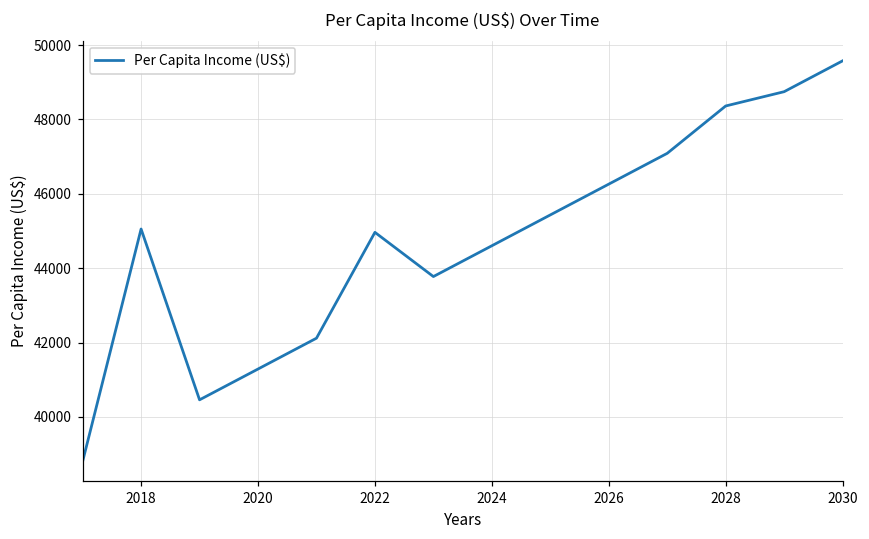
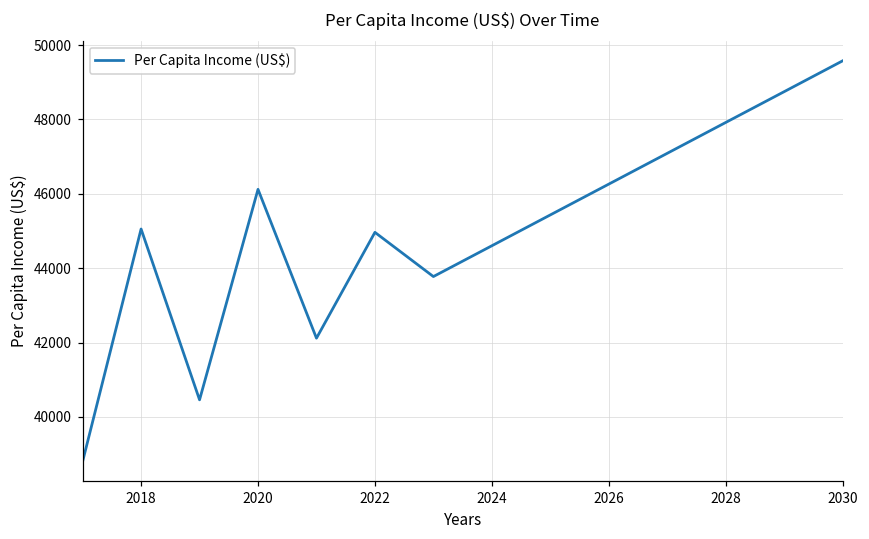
  {
    "2018": 45100,
-   "2020": 41300,
+   "2020": 46100,
    "2022": 45000,
    "2024": 44600,
    "2026": 46300,
-   "2028": 48400,
+   "2028": 47900,
    "2030": 49600
  }
